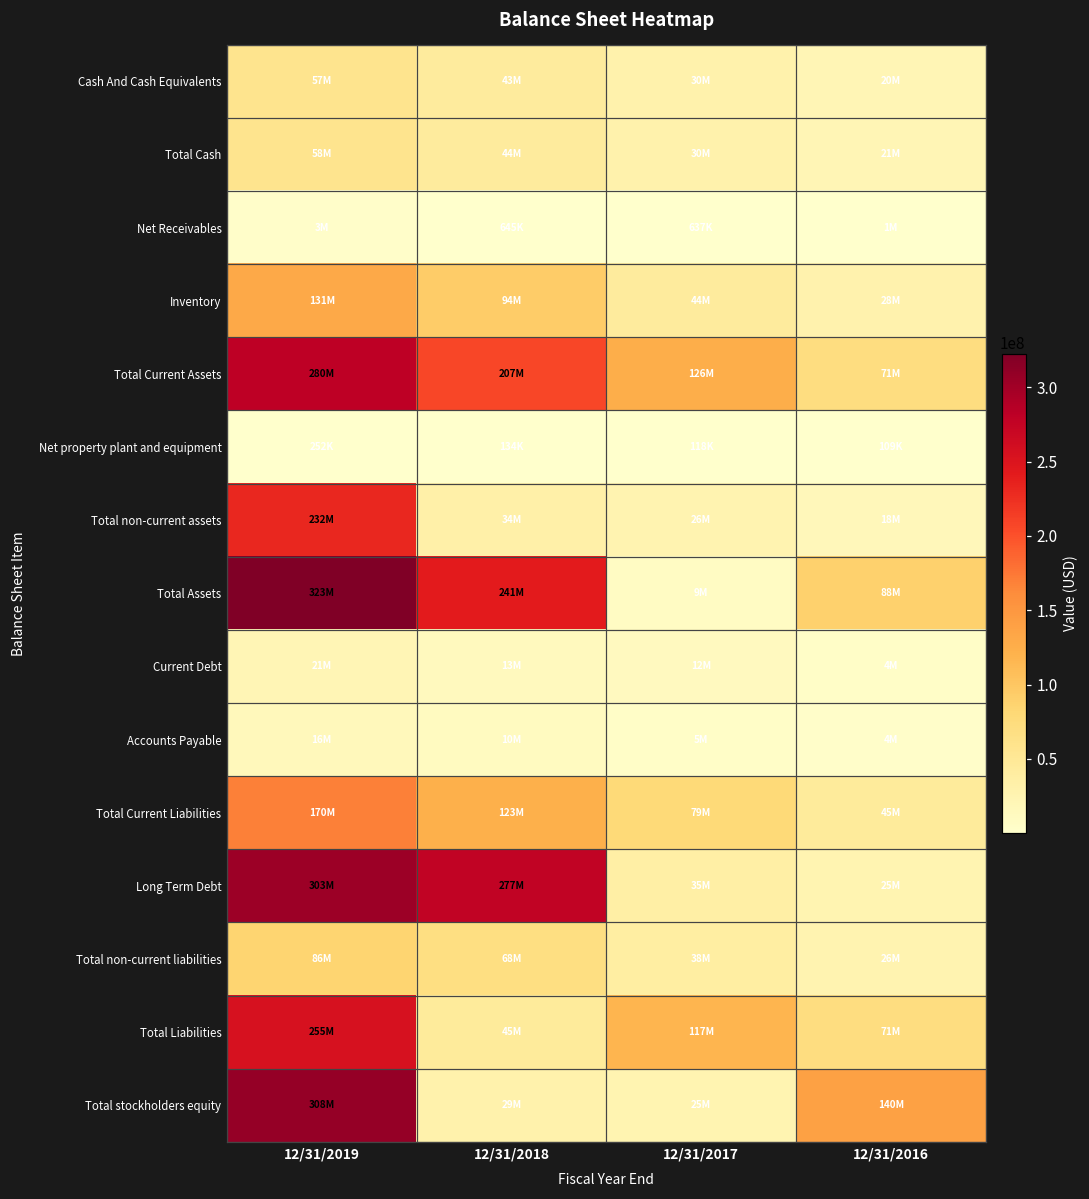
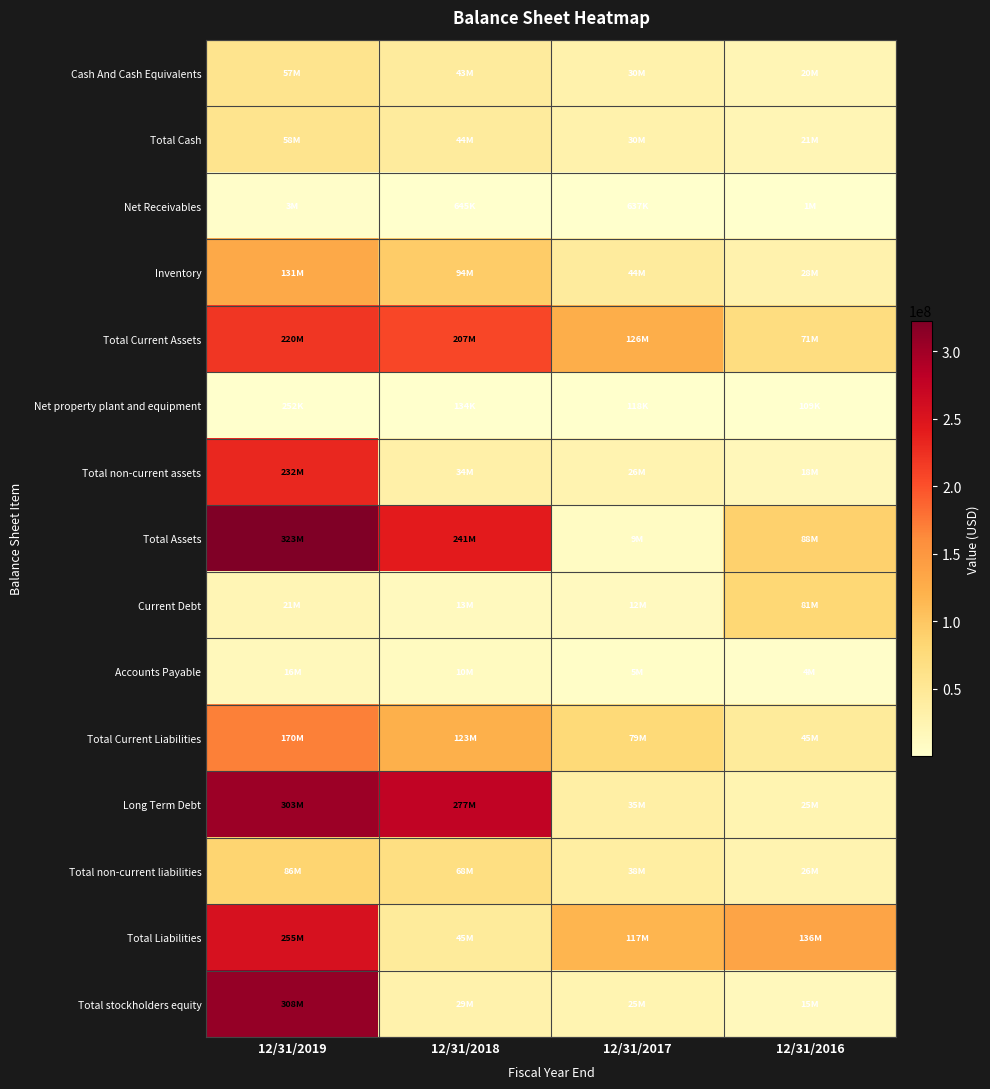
  {
    "Cash And Cash Equivalents": {
      "12/31/2019": "57M",
      "12/31/2018": "43M",
      "12/31/2017": "30M",
      "12/31/2016": "20M"
    },
    "Total Cash": {
      "12/31/2019": "58M",
      "12/31/2018": "44M",
      "12/31/2017": "30M",
      "12/31/2016": "21M"
    },
    "Net Receivables": {
      "12/31/2019": "3M",
      "12/31/2018": "645K",
      "12/31/2017": "637K",
      "12/31/2016": "1M"
    },
    "Inventory": {
      "12/31/2019": "131M",
      "12/31/2018": "94M",
      "12/31/2017": "44M",
      "12/31/2016": "28M"
    },
    "Total Current Assets": {
-     "12/31/2019": "280M",
+     "12/31/2019": "220M",
      "12/31/2018": "207M",
      "12/31/2017": "126M",
      "12/31/2016": "71M"
    },
    "Net property plant and equipment": {
      "12/31/2019": "252K",
      "12/31/2018": "134K",
      "12/31/2017": "118K",
      "12/31/2016": "109K"
    },
    "Total non-current assets": {
      "12/31/2019": "232M",
      "12/31/2018": "34M",
      "12/31/2017": "26M",
      "12/31/2016": "18M"
    },
    "Total Assets": {
      "12/31/2019": "323M",
      "12/31/2018": "241M",
      "12/31/2017": "9M",
      "12/31/2016": "88M"
    },
    "Current Debt": {
      "12/31/2019": "21M",
      "12/31/2018": "13M",
      "12/31/2017": "12M",
-     "12/31/2016": "4M"
+     "12/31/2016": "81M"
    },
    "Accounts Payable": {
      "12/31/2019": "16M",
      "12/31/2018": "10M",
      "12/31/2017": "5M",
      "12/31/2016": "4M"
    },
    "Total Current Liabilities": {
      "12/31/2019": "170M",
      "12/31/2018": "123M",
      "12/31/2017": "79M",
      "12/31/2016": "45M"
    },
    "Long Term Debt": {
      "12/31/2019": "303M",
      "12/31/2018": "277M",
      "12/31/2017": "35M",
      "12/31/2016": "25M"
    },
    "Total non-current liabilities": {
      "12/31/2019": "86M",
      "12/31/2018": "68M",
      "12/31/2017": "38M",
      "12/31/2016": "26M"
    },
    "Total Liabilities": {
      "12/31/2019": "255M",
      "12/31/2018": "45M",
      "12/31/2017": "117M",
-     "12/31/2016": "71M"
+     "12/31/2016": "136M"
    },
    "Total stockholders equity": {
      "12/31/2019": "308M",
      "12/31/2018": "29M",
      "12/31/2017": "25M",
-     "12/31/2016": "140M"
+     "12/31/2016": "15M"
    }
  }
